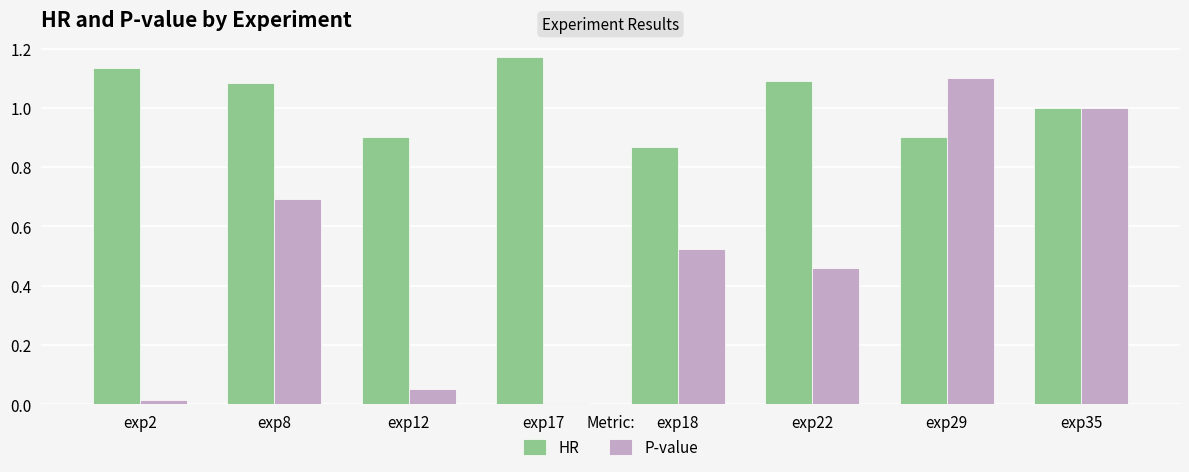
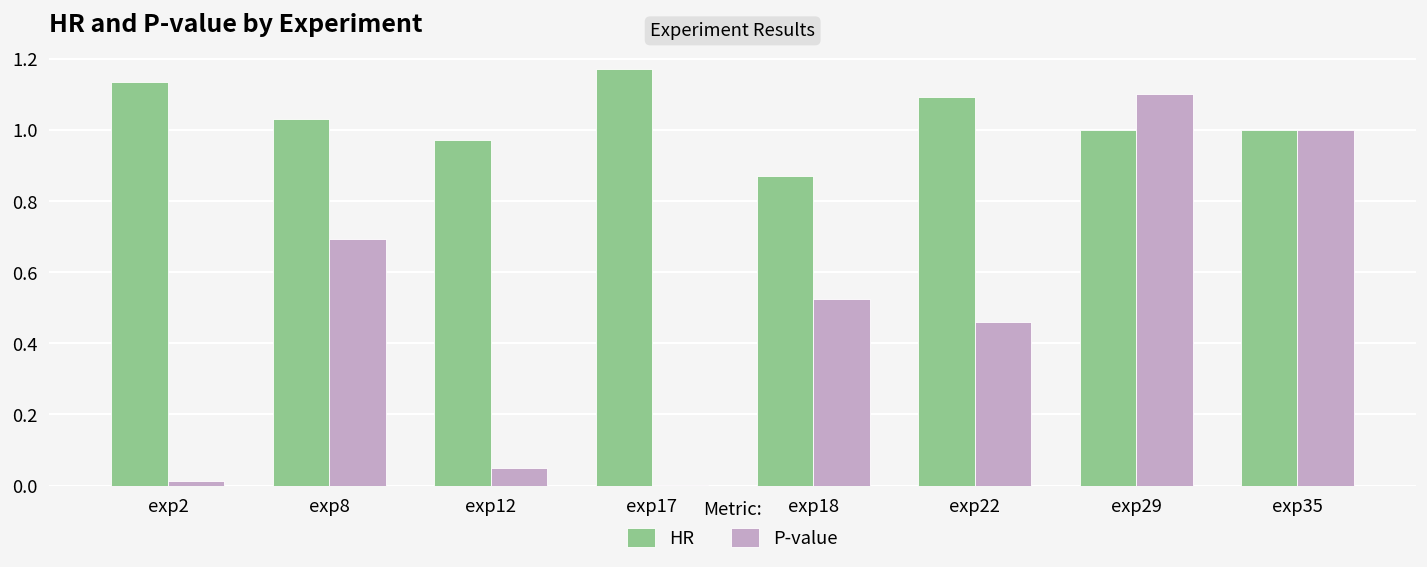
  {
    "HR": {
      "exp2": 1.13,
-     "exp8": 1.08,
-     "exp12": 0.90,
+     "exp8": 1.03,
+     "exp12": 0.97,
      "exp17": 1.17,
      "exp18": 0.87,
      "exp22": 1.09,
-     "exp29": 0.9,
+     "exp29": 1.0,
      "exp35": 1.00
    },
    "P-value": {
      "exp2": 0.01,
      "exp8": 0.69,
      "exp12": 0.05,
      "exp18": 0.52,
      "exp22": 0.46,
      "exp29": 1.10,
      "exp35": 1.00
    }
  }
